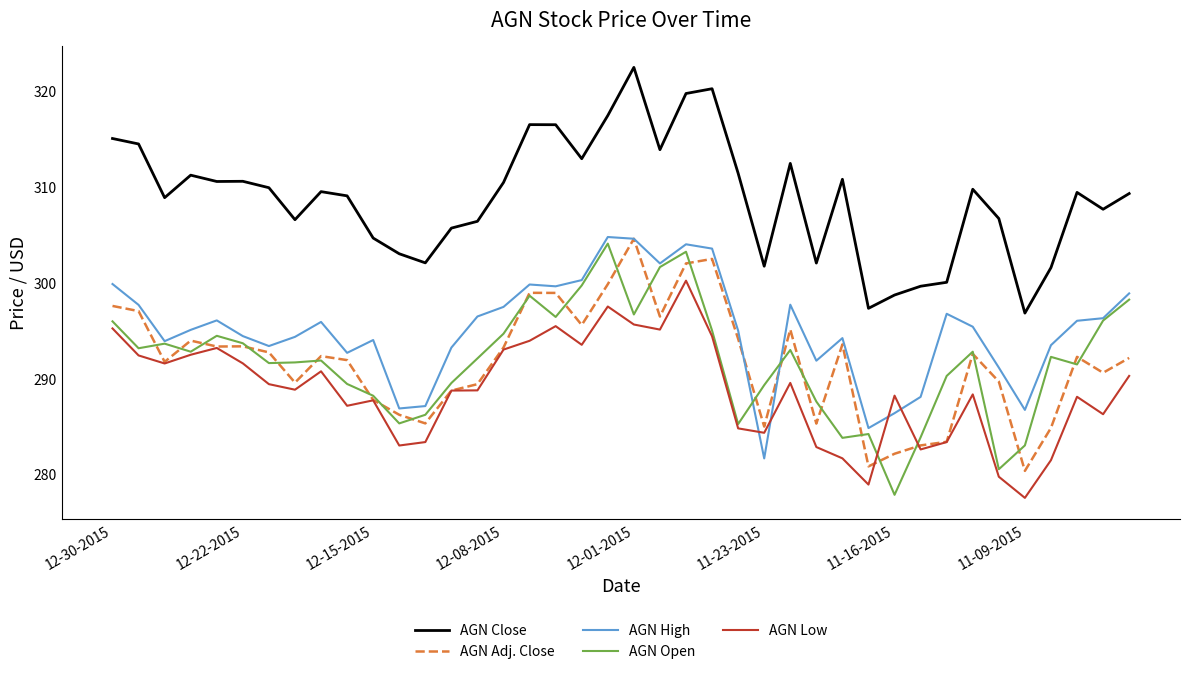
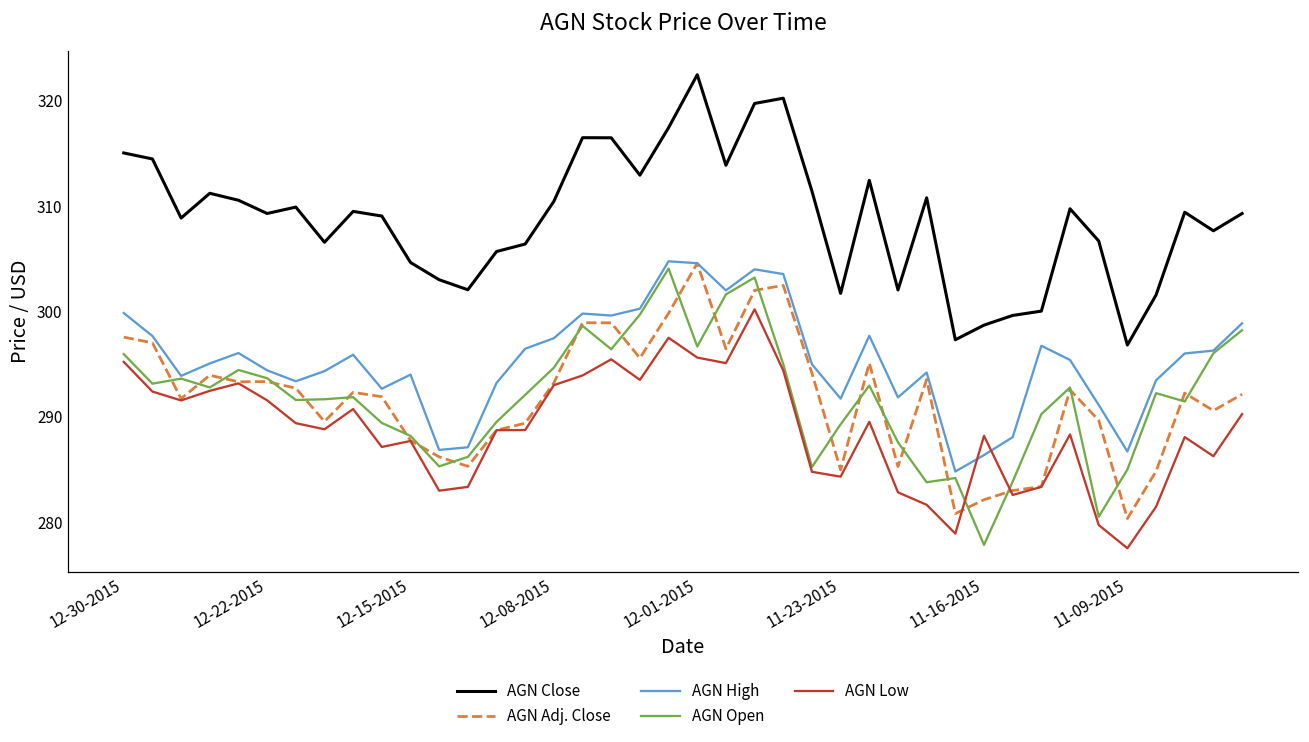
  {
    "AGN Close": {
      "12-30-2015": 315,
-     "12-22-2015": 311,
+     "12-22-2015": 309,
      "12-15-2015": 305,
      "12-08-2015": 310,
      "12-01-2015": 322,
      "11-23-2015": 302,
      "11-16-2015": 299,
      "11-09-2015": 297
    },
    "AGN Adj. Close": {
      "12-30-2015": 298,
      "12-22-2015": 293,
      "11-23-2015": 285,
      "11-16-2015": 282,
      "11-09-2015": 280
    },
    "AGN High": {
      "12-30-2015": 300,
      "12-22-2015": 294,
      "12-15-2015": 294,
      "12-08-2015": 297,
-     "11-23-2015": 282,
+     "11-23-2015": 292,
      "11-16-2015": 286,
      "11-09-2015": 287
    },
    "AGN Open": {
      "12-30-2015": 296,
      "12-22-2015": 294,
      "12-15-2015": 288,
      "12-08-2015": 295,
      "12-01-2015": 297,
      "11-23-2015": 289,
      "11-16-2015": 278,
-     "11-09-2015": 283
+     "11-09-2015": 285
    },
    "AGN Low": {
      "12-30-2015": 295,
      "12-22-2015": 292,
      "12-01-2015": 296,
      "11-23-2015": 284,
      "11-16-2015": 288,
      "11-09-2015": 278
    }
  }
